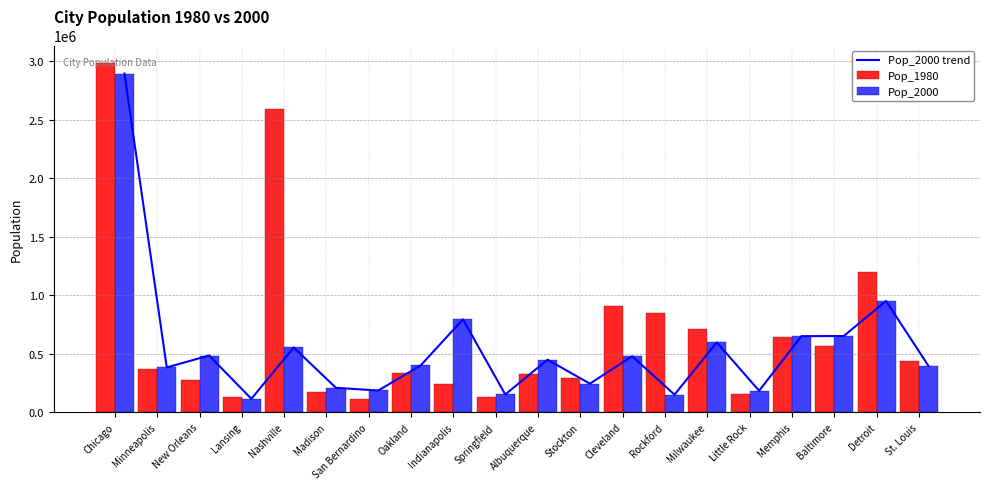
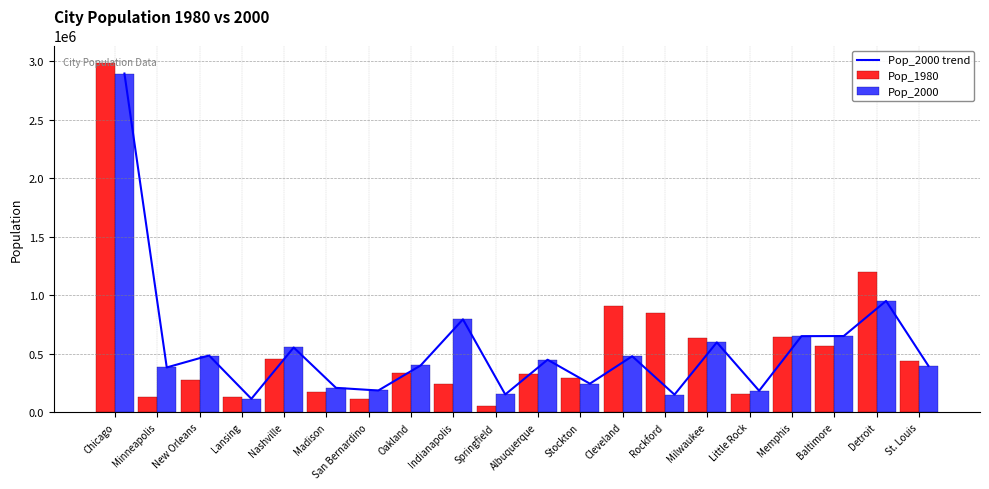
  {
    "Pop_1980": {
      "Chicago": 2990000,
-     "Minneapolis": 370000,
+     "Minneapolis": 130000,
      "New Orleans": 280000,
      "Lansing": 130000,
-     "Nashville": 2590000,
+     "Nashville": 450000,
      "Madison": 170000,
      "San Bernardino": 120000,
      "Oakland": 340000,
      "Indianapolis": 240000,
-     "Springfield": 130000,
+     "Springfield": 50000,
      "Albuquerque": 330000,
      "Stockton": 300000,
      "Cleveland": 910000,
      "Rockford": 850000,
-     "Milwaukee": 710000,
+     "Milwaukee": 630000,
      "Little Rock": 150000,
      "Memphis": 640000,
      "Baltimore": 570000,
      "Detroit": 1200000,
      "St. Louis": 440000
    }
  }
